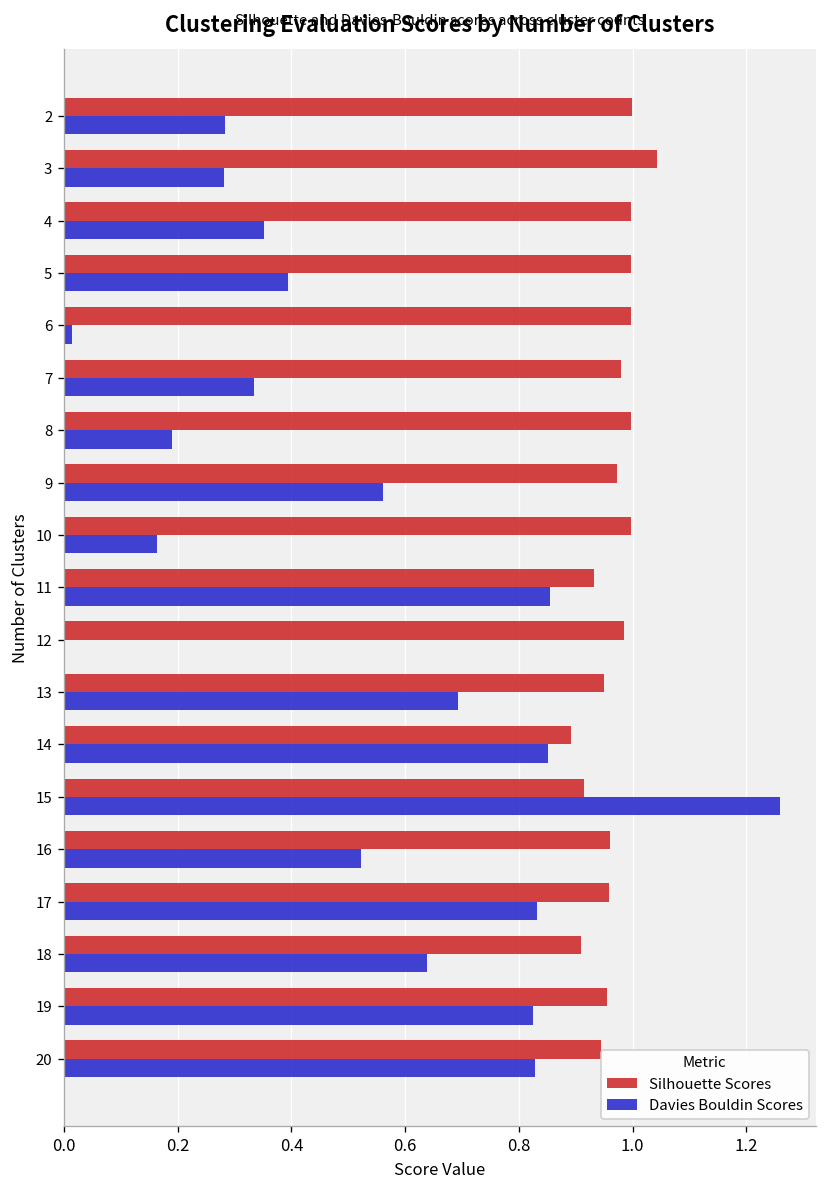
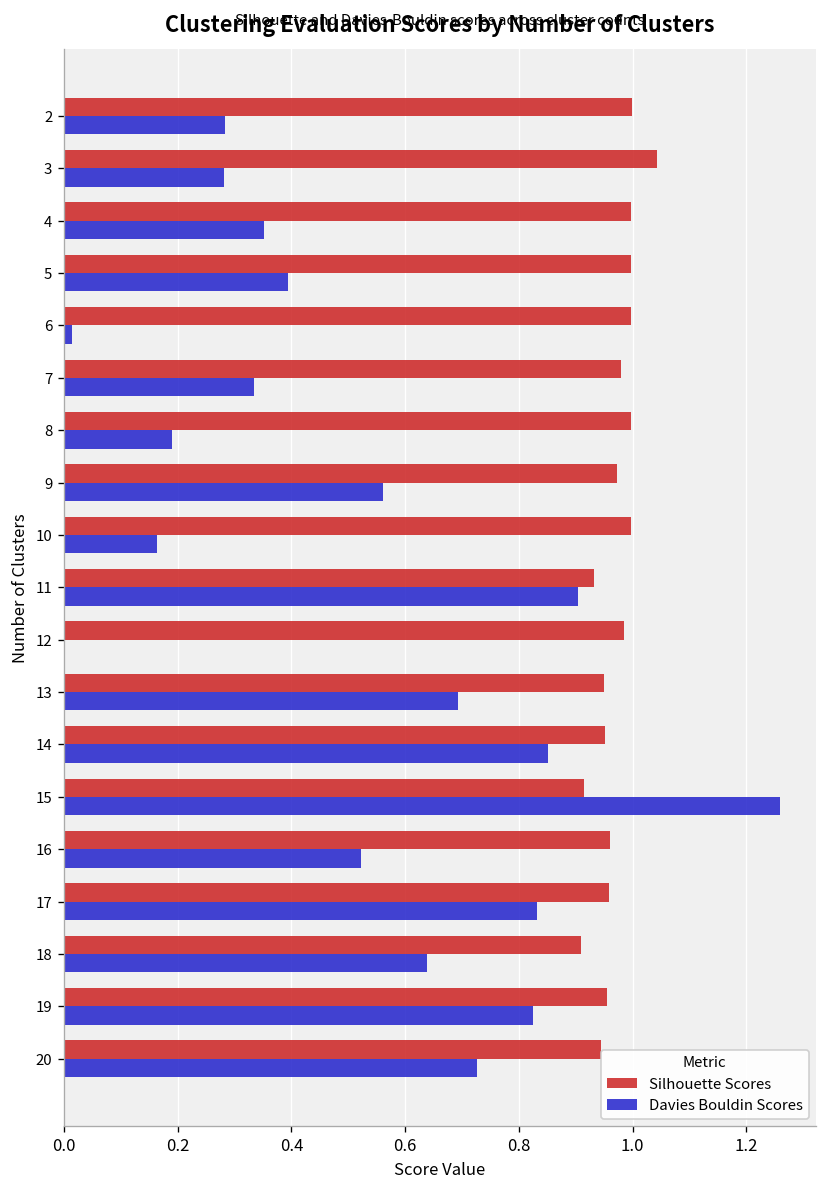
  {
    "Silhouette Scores": {
      "2": 1.00,
      "3": 1.04,
      "4": 1.00,
      "5": 1.00,
      "6": 1.00,
      "7": 0.98,
      "8": 1.00,
      "9": 0.97,
      "10": 1.00,
      "11": 0.93,
      "12": 0.98,
      "13": 0.95,
-     "14": 0.89,
+     "14": 0.95,
      "15": 0.91,
      "16": 0.96,
      "17": 0.96,
      "18": 0.91,
      "19": 0.96
    },
    "Davies Bouldin Scores": {
      "2": 0.28,
      "3": 0.28,
      "4": 0.35,
      "5": 0.39,
      "6": 0.01,
      "7": 0.33,
      "8": 0.19,
      "9": 0.56,
      "10": 0.16,
-     "11": 0.85,
+     "11": 0.90,
      "13": 0.69,
      "14": 0.85,
      "15": 1.26,
      "16": 0.52,
      "17": 0.83,
      "18": 0.64,
      "19": 0.82,
-     "20": 0.83
+     "20": 0.73
    }
  }
